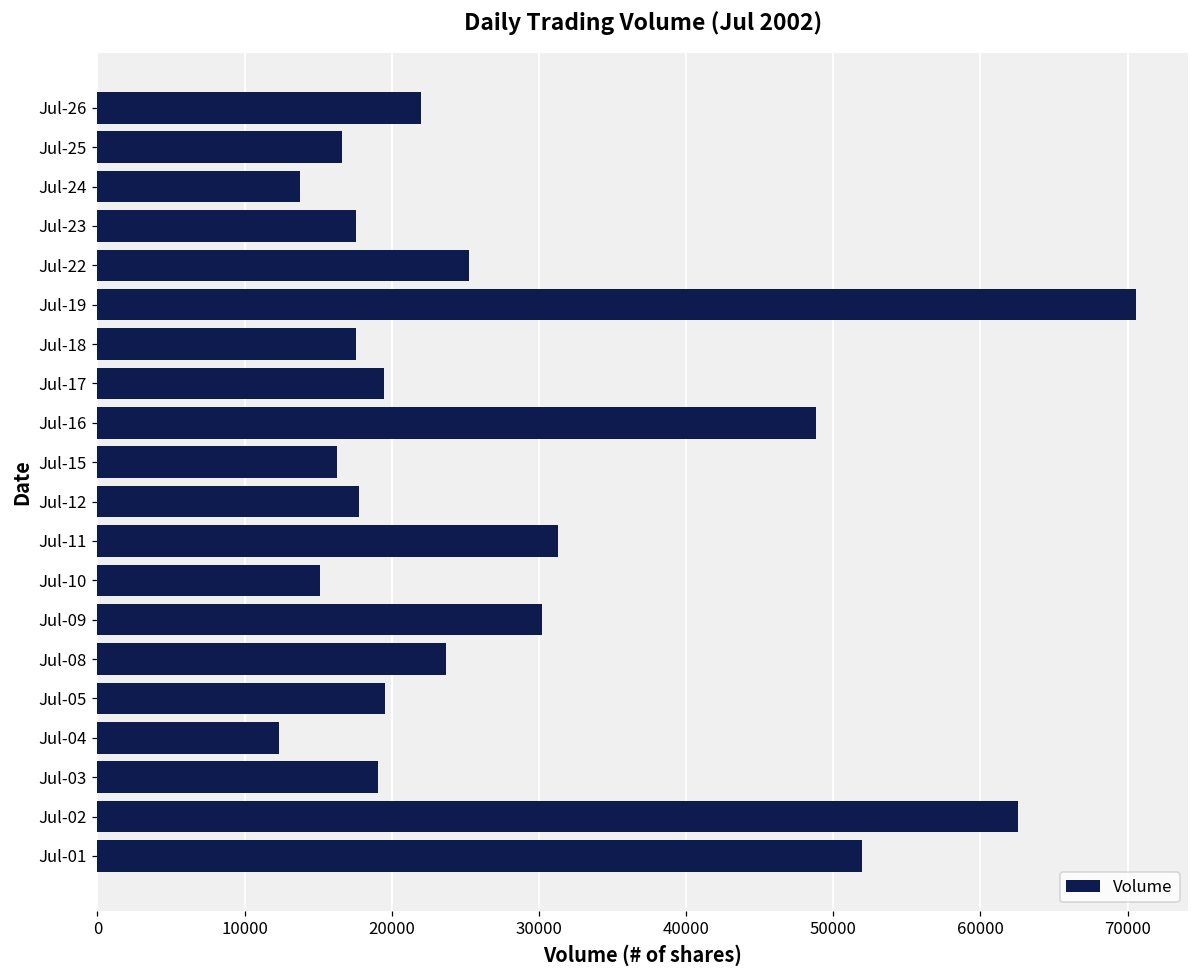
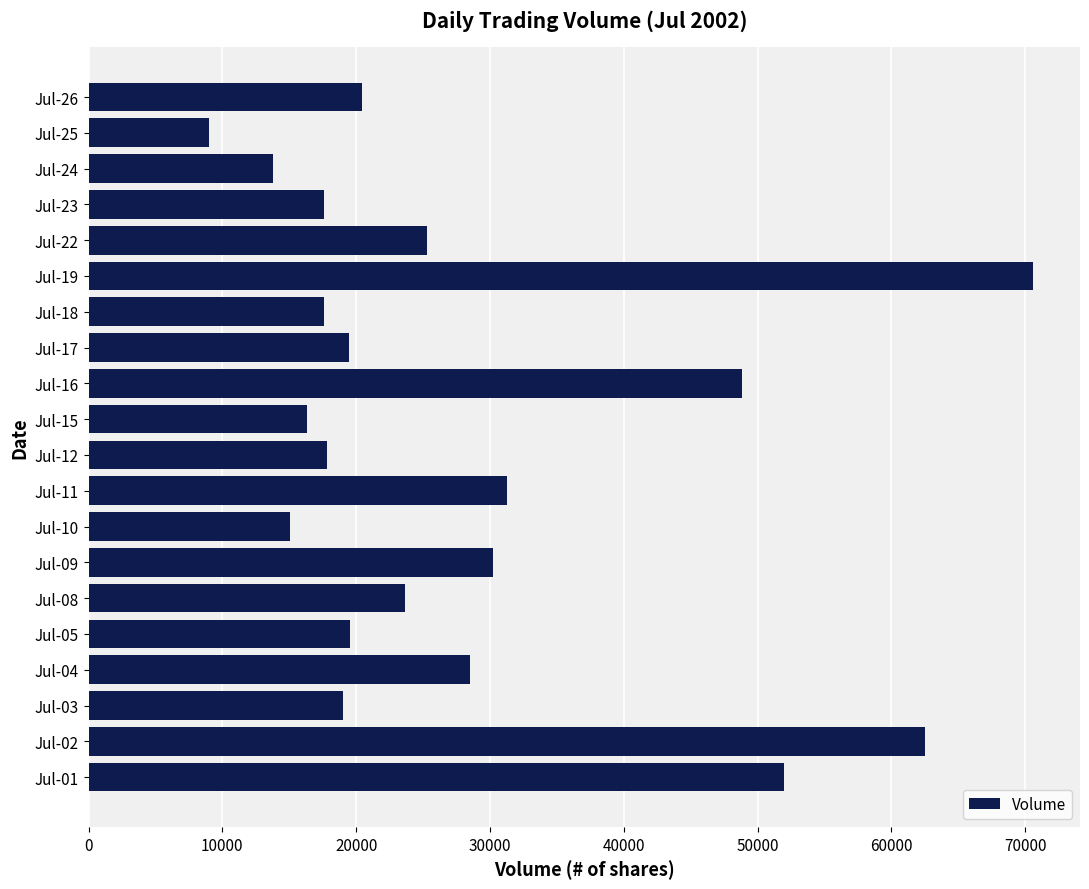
  {
-   "Jul-26": 22000,
-   "Jul-25": 16600,
+   "Jul-26": 20400,
+   "Jul-25": 9000,
    "Jul-24": 13800,
    "Jul-23": 17600,
    "Jul-22": 25300,
    "Jul-19": 70600,
    "Jul-18": 17600,
    "Jul-17": 19500,
    "Jul-16": 48800,
    "Jul-15": 16300,
    "Jul-12": 17800,
    "Jul-11": 31300,
    "Jul-10": 15100,
    "Jul-09": 30200,
    "Jul-08": 23700,
    "Jul-05": 19500,
-   "Jul-04": 12300,
+   "Jul-04": 28500,
    "Jul-03": 19100,
    "Jul-02": 62600,
    "Jul-01": 52000
  }
